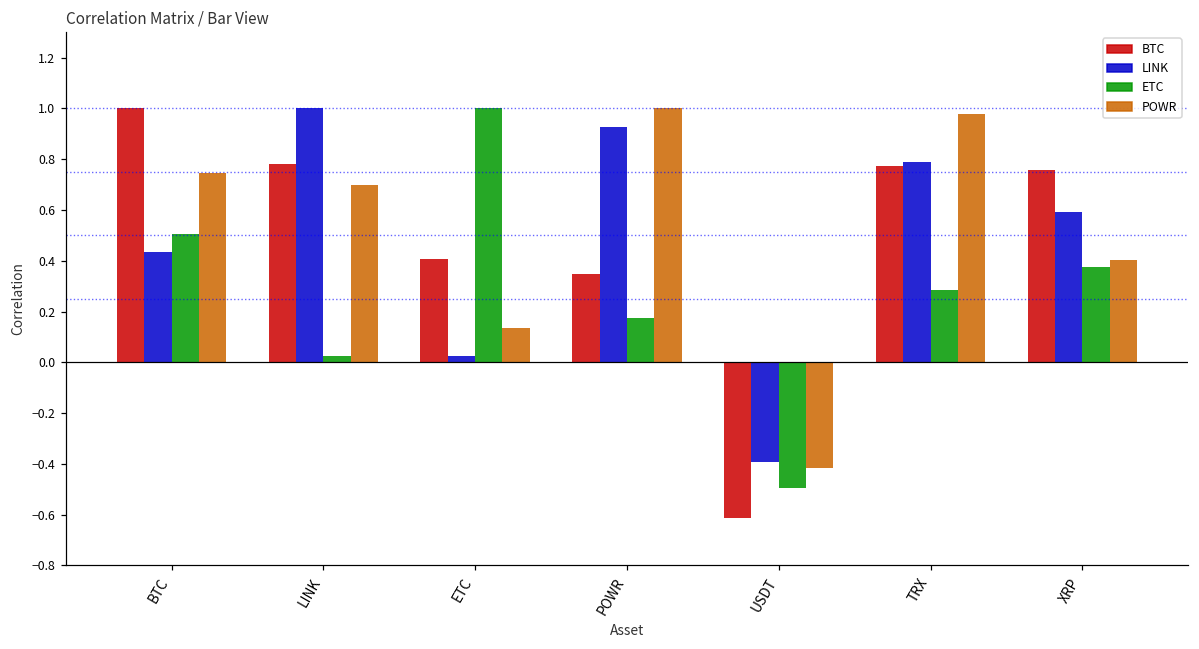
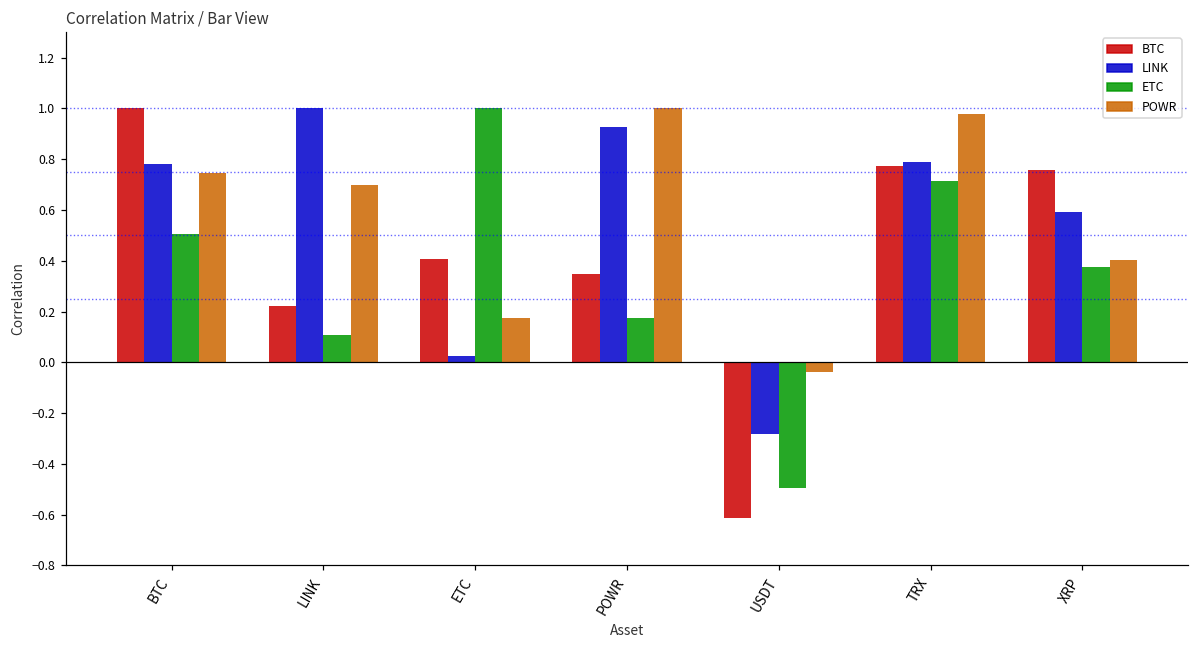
  {
    "BTC": {
      "BTC": 1.00,
-     "LINK": 0.78,
+     "LINK": 0.22,
      "ETC": 0.41,
      "POWR": 0.35,
      "USDT": -0.61,
      "TRX": 0.77,
      "XRP": 0.76
    },
    "LINK": {
-     "BTC": 0.43,
+     "BTC": 0.78,
      "LINK": 1.00,
      "ETC": 0.02,
      "POWR": 0.93,
-     "USDT": -0.39,
+     "USDT": -0.28,
      "TRX": 0.79,
      "XRP": 0.59
    },
    "ETC": {
      "BTC": 0.50,
-     "LINK": 0.02,
+     "LINK": 0.11,
      "ETC": 1.00,
      "POWR": 0.17,
      "USDT": -0.49,
-     "TRX": 0.28,
+     "TRX": 0.72,
      "XRP": 0.37
    },
    "POWR": {
      "BTC": 0.75,
      "LINK": 0.70,
-     "ETC": 0.14,
+     "ETC": 0.17,
      "POWR": 1.00,
-     "USDT": -0.42,
+     "USDT": -0.04,
      "TRX": 0.98,
      "XRP": 0.40
    }
  }
